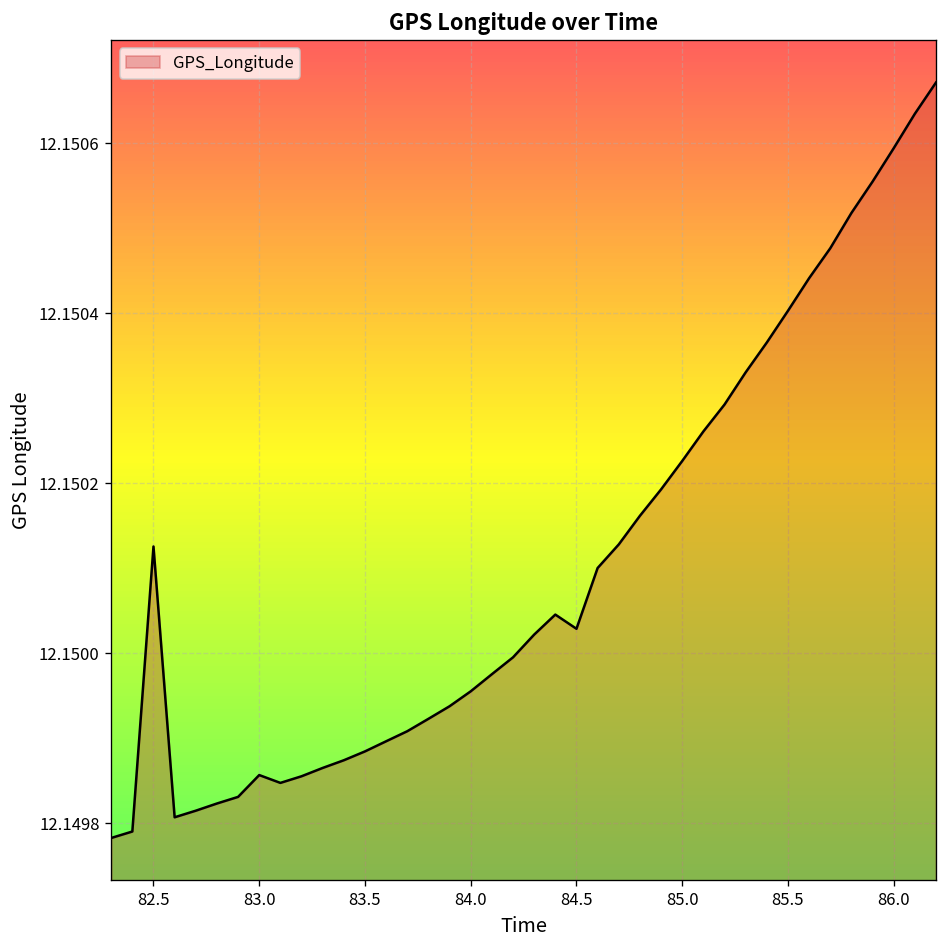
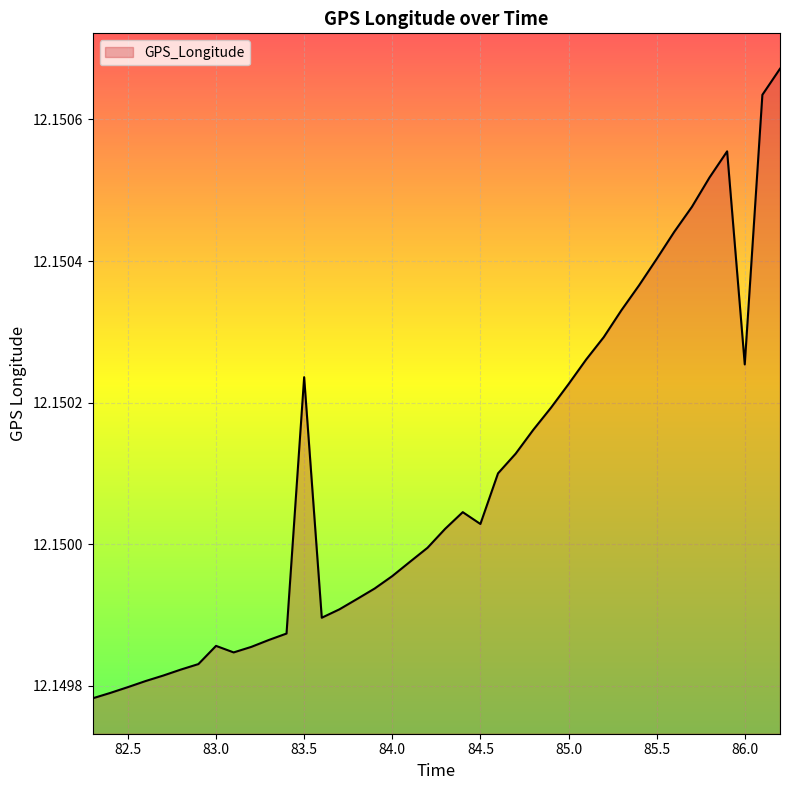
  {
-   "82.5": 12.15013,
+   "82.5": 12.14980,
    "83.0": 12.14986,
-   "83.5": 12.14988,
+   "83.5": 12.15024,
    "84.0": 12.14996,
    "84.5": 12.15003,
    "85.0": 12.15023,
    "85.5": 12.15040,
-   "86.0": 12.15059
+   "86.0": 12.15025
  }
